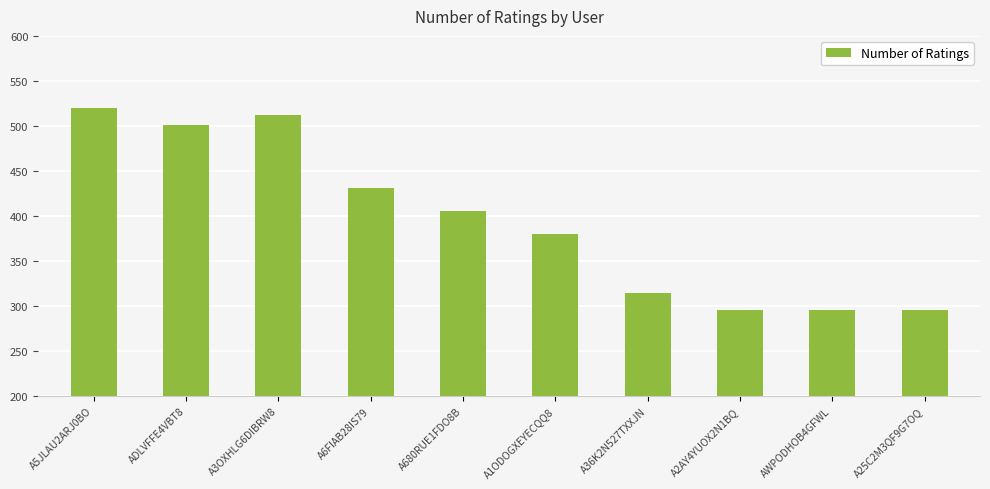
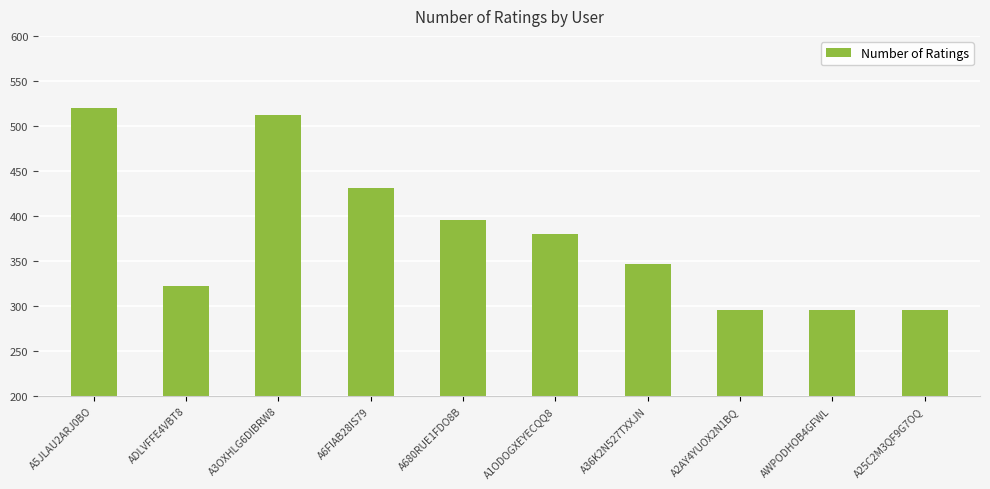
  {
    "A5JLAU2ARJ0BO": 520,
-   "ADLVFFE4VBT8": 500,
+   "ADLVFFE4VBT8": 320,
    "A3OXHLG6DIBRW8": 510,
    "A6FIAB28IS79": 430,
-   "A680RUE1FDO8B": 410,
+   "A680RUE1FDO8B": 400,
    "A1ODOGXEYECQQ8": 380,
-   "A36K2N527TXXJN": 310,
+   "A36K2N527TXXJN": 350,
    "A2AY4YUOX2N1BQ": 300,
    "AWPODHOB4GFWL": 300,
    "A25C2M3QF9G7OQ": 300
  }
